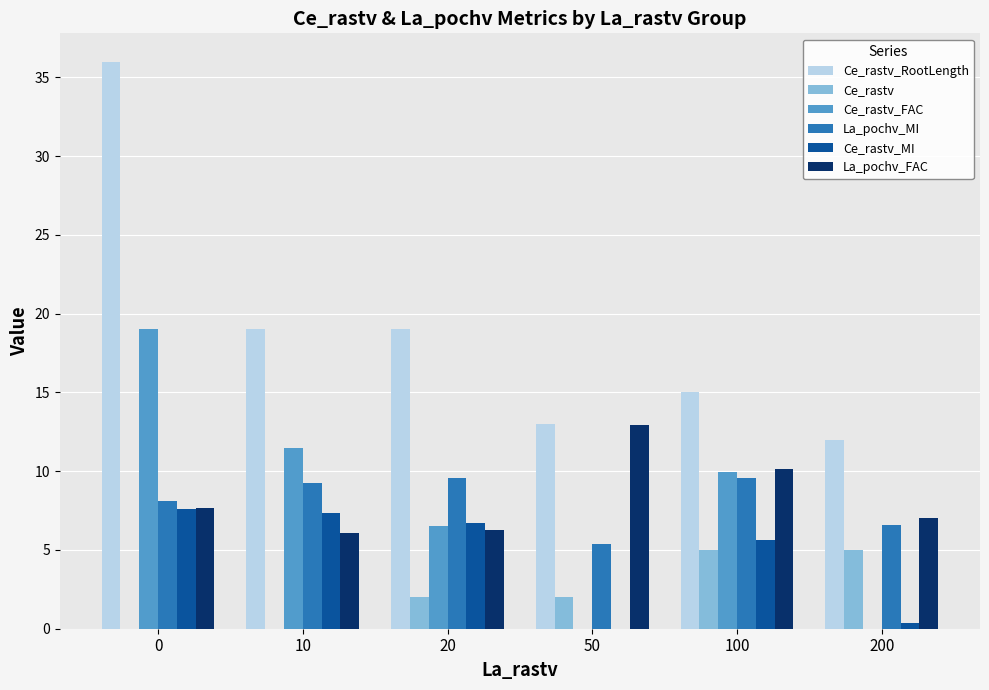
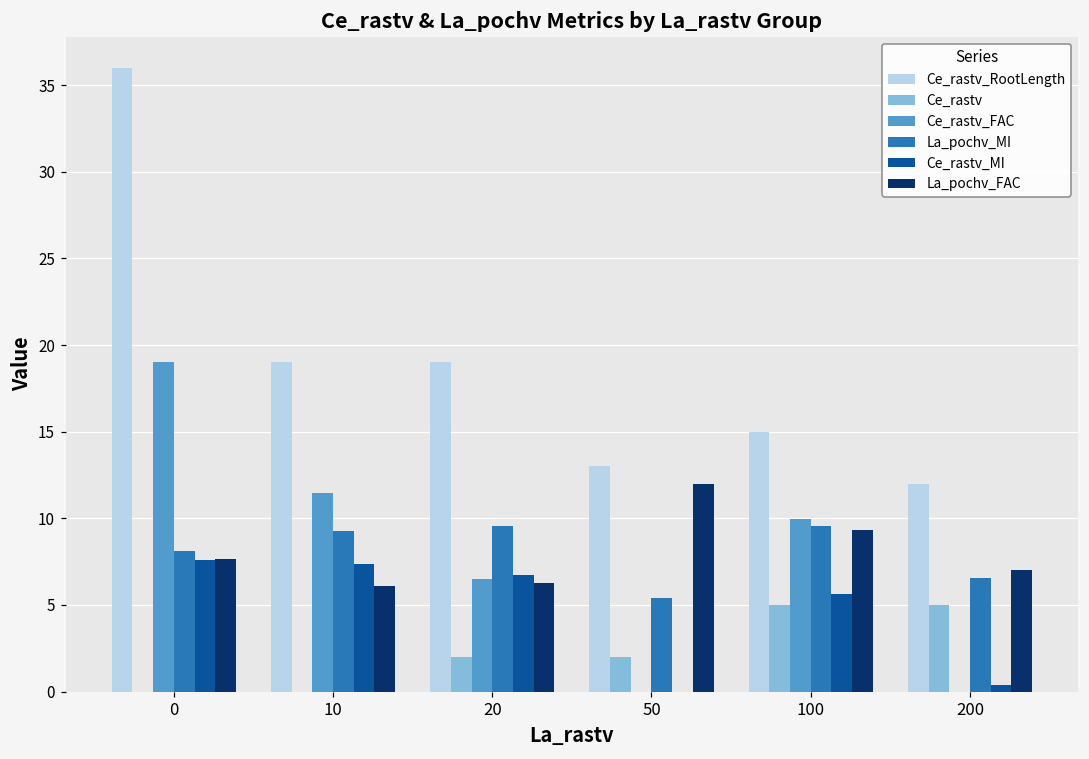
  {
    "La_pochv_FAC": {
      "0": 7.6,
      "10": 6.1,
      "20": 6.3,
-     "50": 13.0,
-     "100": 10.2,
+     "50": 12.0,
+     "100": 9.3,
      "200": 7.0
    }
  }
